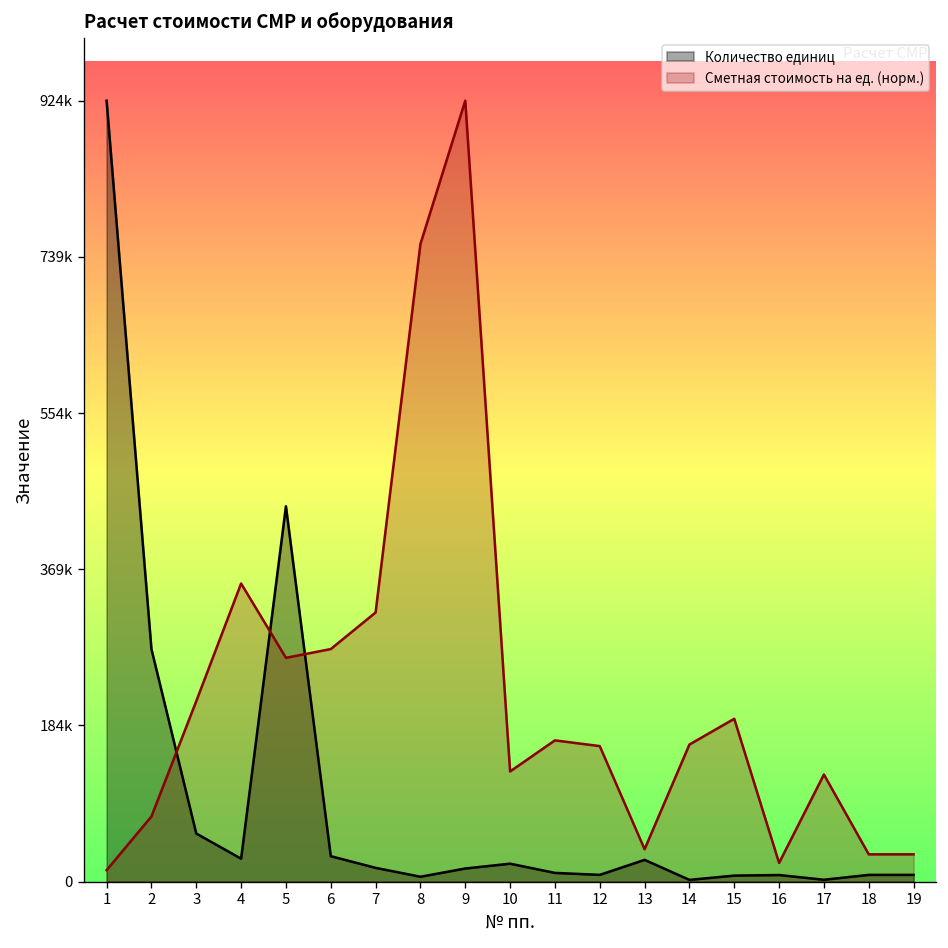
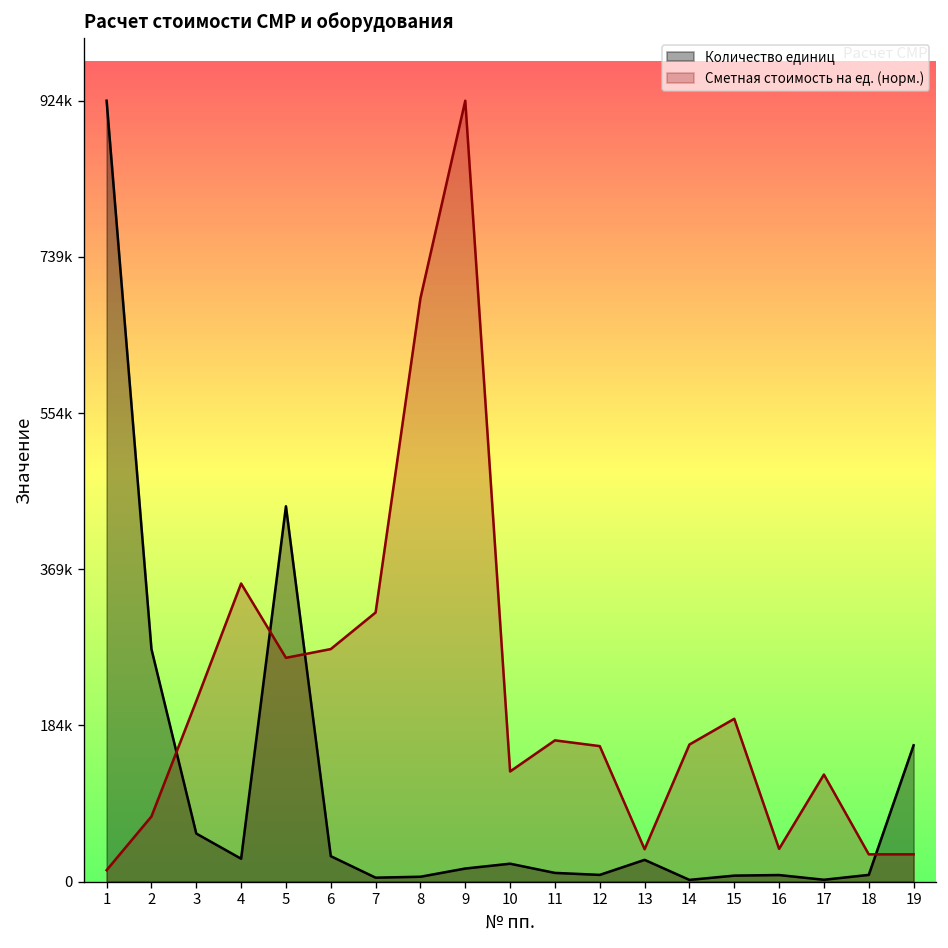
  {
    "Количество единиц": {
      "1": 920000,
      "2": 280000,
      "3": 60000,
      "4": 30000,
      "5": 440000,
      "6": 30000,
-     "7": 20000,
+     "7": 0,
      "8": 10000,
      "9": 20000,
      "10": 20000,
      "11": 10000,
      "12": 10000,
      "13": 30000,
      "14": 0,
      "15": 10000,
      "16": 10000,
      "17": 0,
      "18": 10000,
-     "19": 10000
+     "19": 160000
    },
    "Сметная стоимость на ед. (норм.)": {
      "1": 10000,
      "2": 80000,
      "3": 210000,
      "4": 350000,
      "5": 270000,
      "6": 280000,
      "7": 320000,
-     "8": 760000,
+     "8": 690000,
      "9": 920000,
      "10": 130000,
      "11": 170000,
      "12": 160000,
      "13": 40000,
      "14": 160000,
      "15": 190000,
-     "16": 20000,
+     "16": 40000,
      "17": 130000,
      "18": 30000,
      "19": 30000
    }
  }
